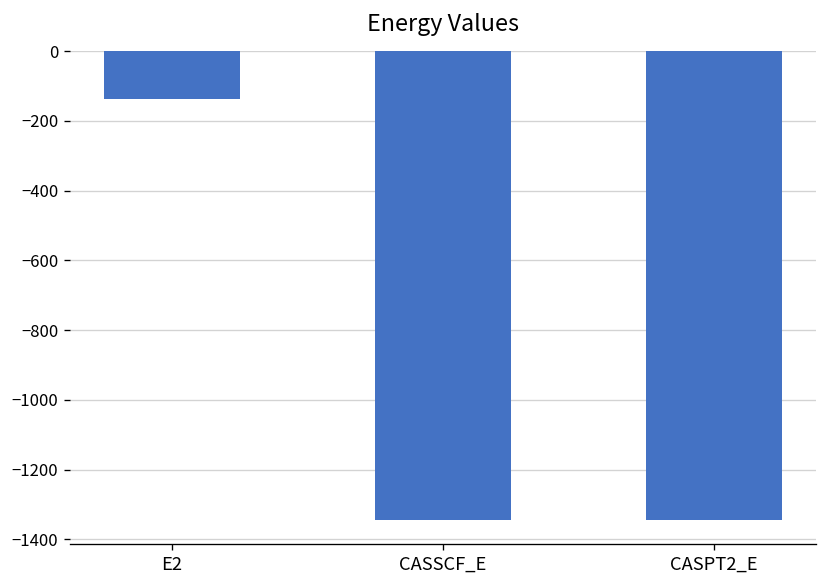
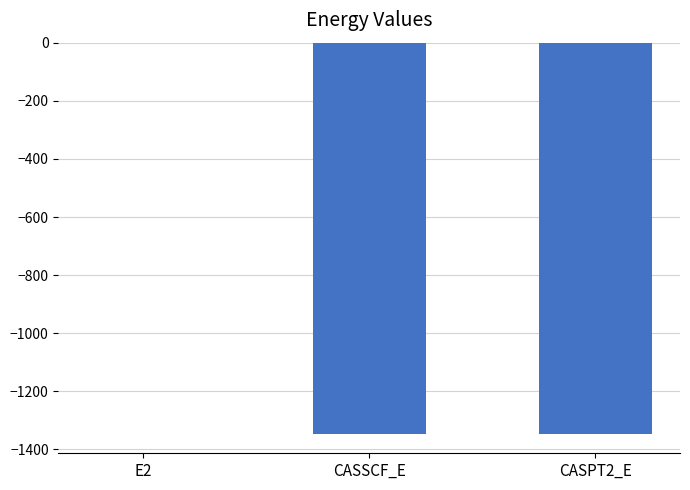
  {
-   "E2": -140,
+   "E2": 0,
    "CASSCF_E": -1350,
    "CASPT2_E": -1350
  }
